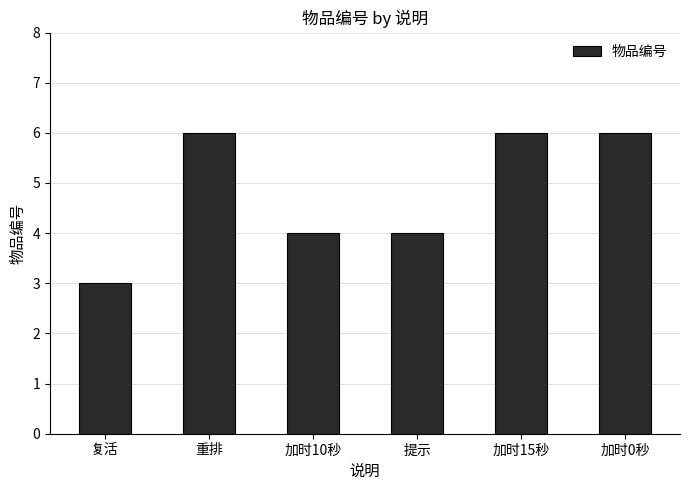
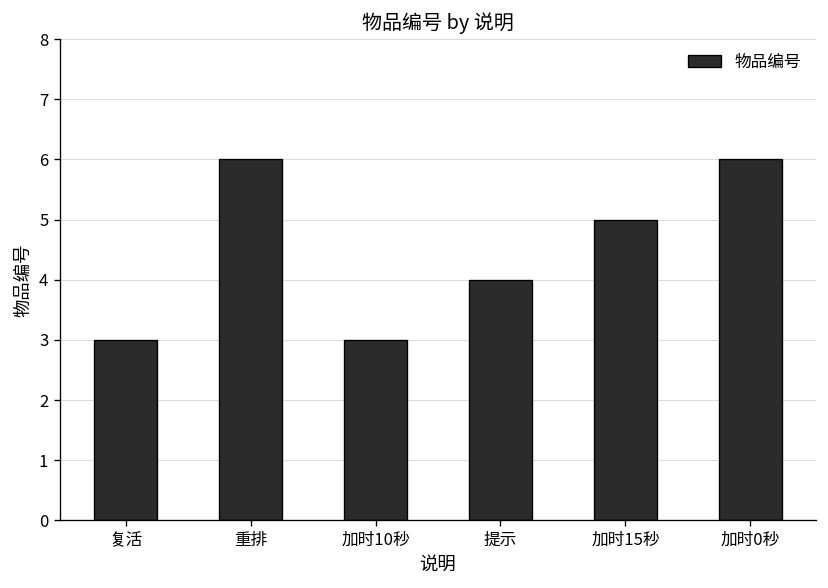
  {
    "复活": 3,
    "重排": 6,
-   "加时10秒": 4,
+   "加时10秒": 3,
    "提示": 4,
-   "加时15秒": 6,
+   "加时15秒": 5,
    "加时0秒": 6
  }
